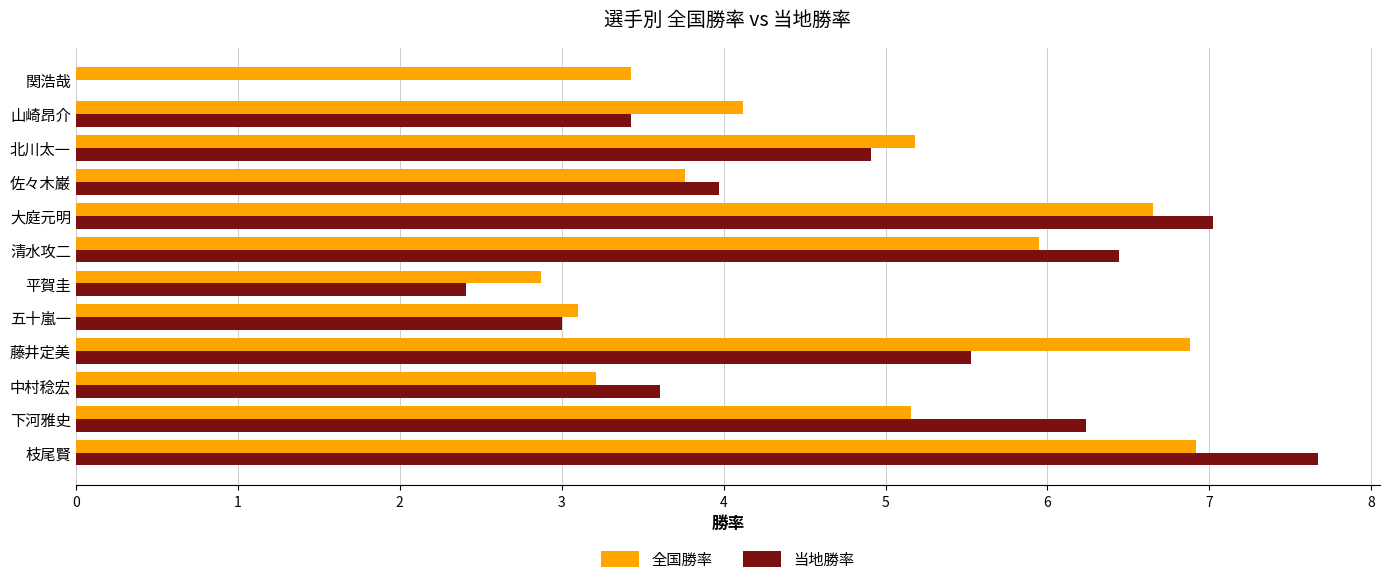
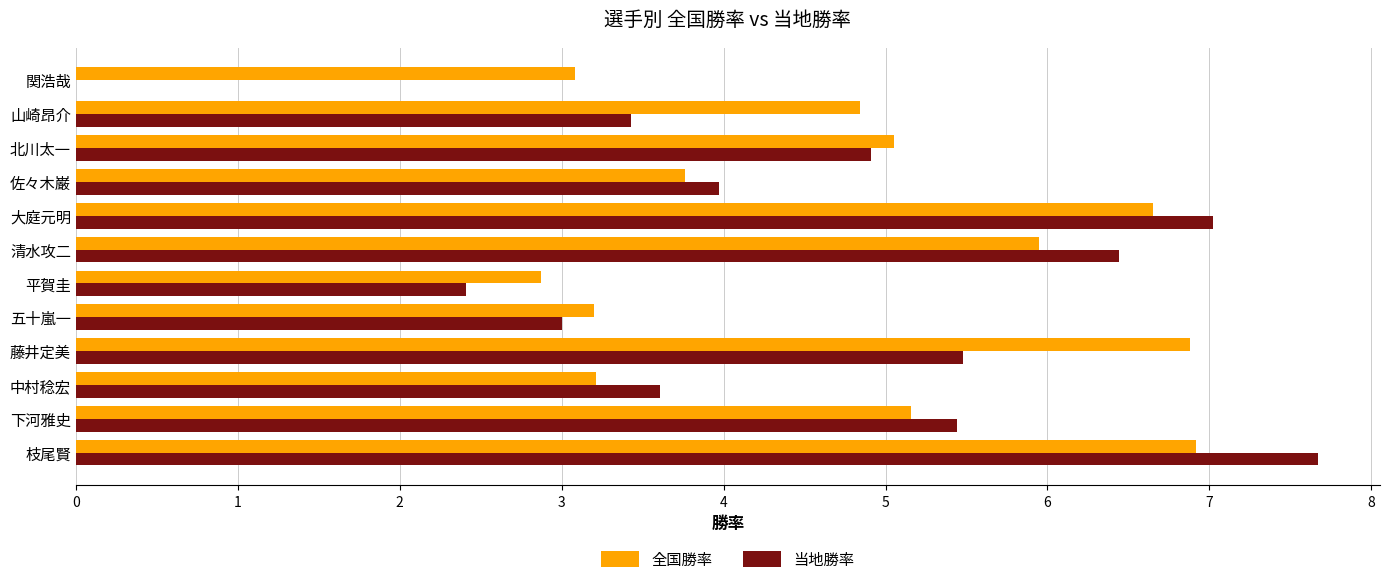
  {
    "全国勝率": {
-     "関浩哉": 3.43,
-     "山崎昂介": 4.12,
-     "北川太一": 5.18,
+     "関浩哉": 3.08,
+     "山崎昂介": 4.84,
+     "北川太一": 5.05,
      "佐々木巌": 3.76,
      "大庭元明": 6.65,
      "清水攻二": 5.95,
      "平賀圭": 2.87,
-     "五十嵐一": 3.1,
+     "五十嵐一": 3.2,
      "藤井定美": 6.88,
      "中村稔宏": 3.21,
      "下河雅史": 5.16,
      "枝尾賢": 6.92
    },
    "当地勝率": {
      "関浩哉": 0.00,
      "山崎昂介": 3.43,
      "北川太一": 4.91,
      "佐々木巌": 3.97,
      "大庭元明": 7.02,
      "清水攻二": 6.44,
      "平賀圭": 2.41,
      "五十嵐一": 3.00,
-     "藤井定美": 5.53,
+     "藤井定美": 5.48,
      "中村稔宏": 3.61,
-     "下河雅史": 6.24,
+     "下河雅史": 5.44,
      "枝尾賢": 7.67
    }
  }
